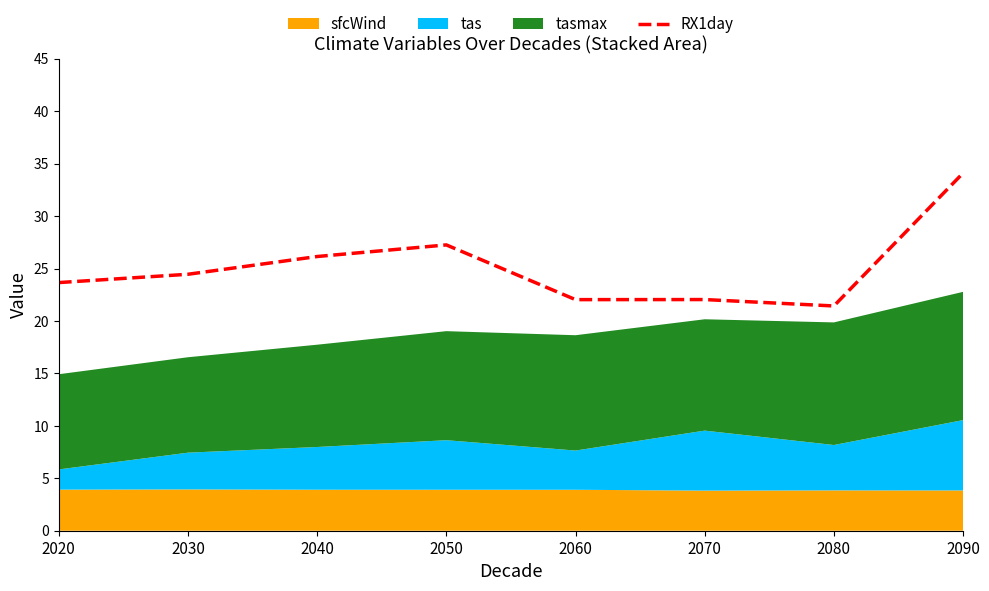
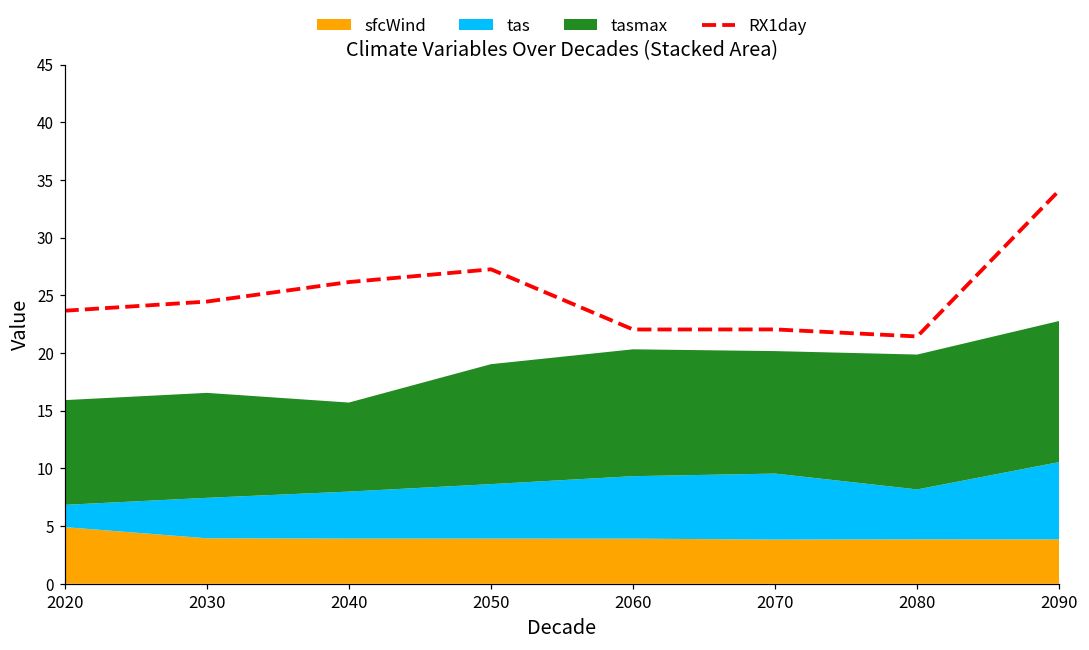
  {
    "sfcWind": {
-     "2020": 3.9
+     "2020": 4.9
    },
    "RX1day": {
      "2020": 23.7,
      "2030": 24.5,
      "2040": 26.1,
      "2050": 27.3,
      "2060": 22.0,
      "2070": 22.0,
      "2080": 21.4,
      "2090": 34.1
    },
    "tas": {
-     "2060": 3.7
+     "2060": 5.4
    },
    "tasmax": {
      "2020": 9.1,
      "2030": 9.1,
-     "2040": 9.8,
+     "2040": 7.7,
      "2050": 10.4,
      "2060": 11.0,
      "2070": 10.6,
      "2080": 11.7,
      "2090": 12.2
    }
  }
